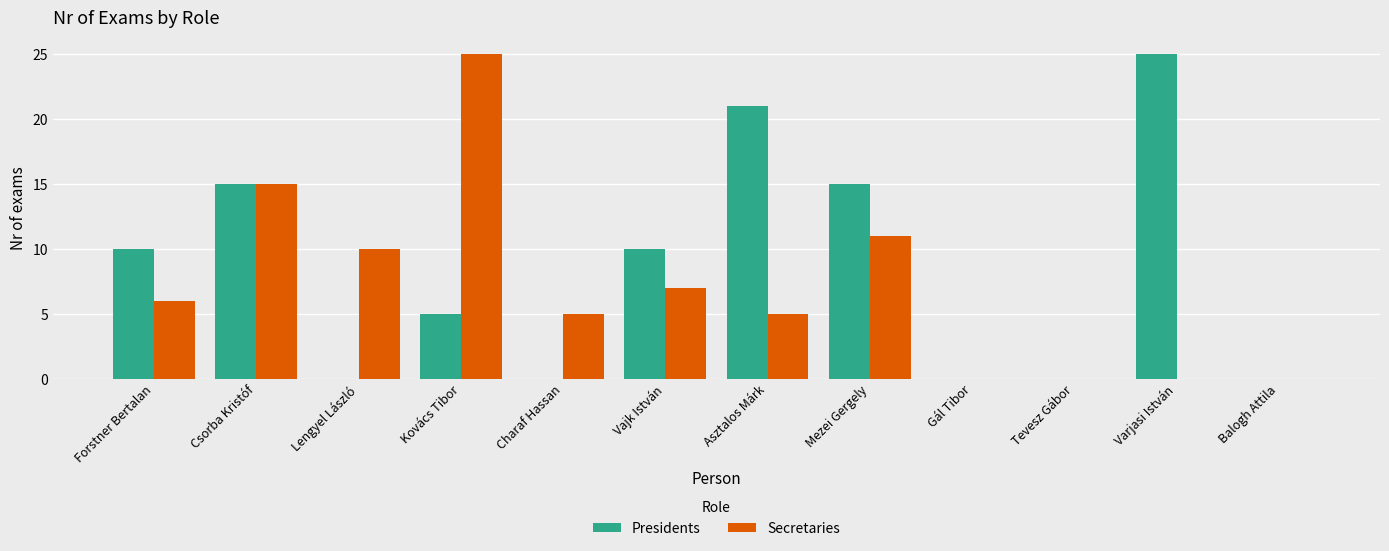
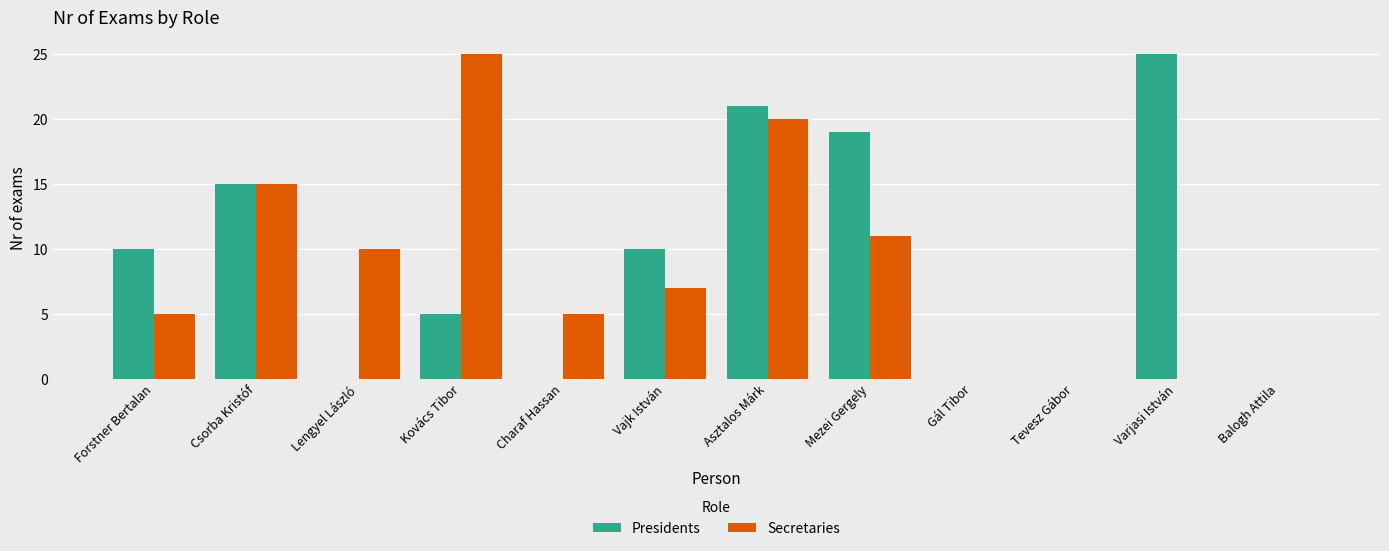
  {
    "Presidents": {
      "Forstner Bertalan": 10,
      "Csorba Kristóf": 15,
      "Lengyel László": 0,
      "Kovács Tibor": 5,
      "Charaf Hassan": 0,
      "Vajk István": 10,
      "Asztalos Márk": 21,
-     "Mezei Gergely": 15,
+     "Mezei Gergely": 19,
      "Gál Tibor": 0,
      "Tevesz Gábor": 0,
      "Varjasi István": 25,
      "Balogh Attila": 0
    },
    "Secretaries": {
-     "Forstner Bertalan": 6,
+     "Forstner Bertalan": 5,
      "Csorba Kristóf": 15,
      "Lengyel László": 10,
      "Kovács Tibor": 25,
      "Charaf Hassan": 5,
      "Vajk István": 7,
-     "Asztalos Márk": 5,
+     "Asztalos Márk": 20,
      "Mezei Gergely": 11,
      "Gál Tibor": 0,
      "Tevesz Gábor": 0,
      "Varjasi István": 0,
      "Balogh Attila": 0
    }
  }
